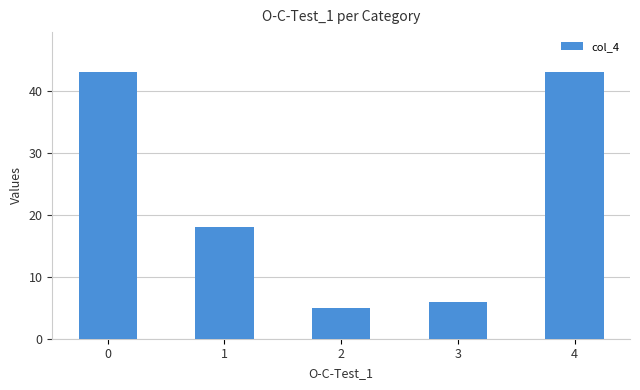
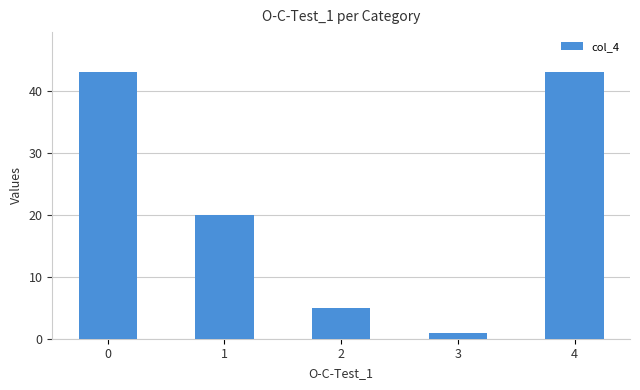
  {
    "0": 43,
-   "1": 18,
+   "1": 20,
    "2": 5,
-   "3": 6,
+   "3": 1,
    "4": 43
  }
